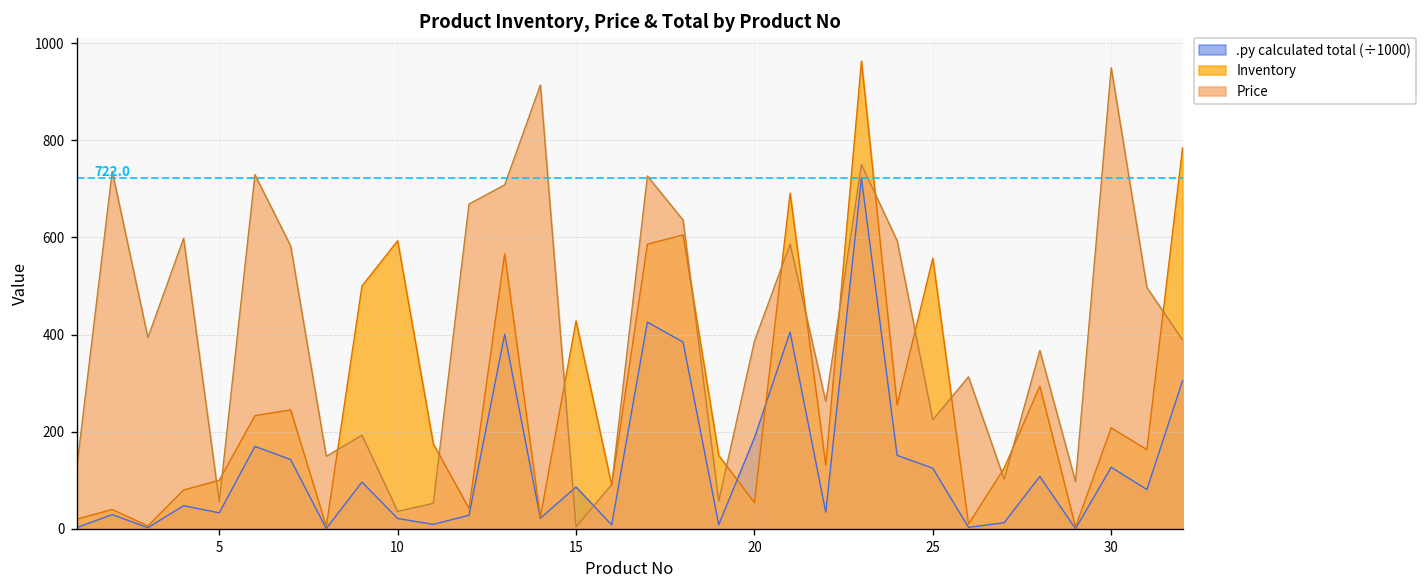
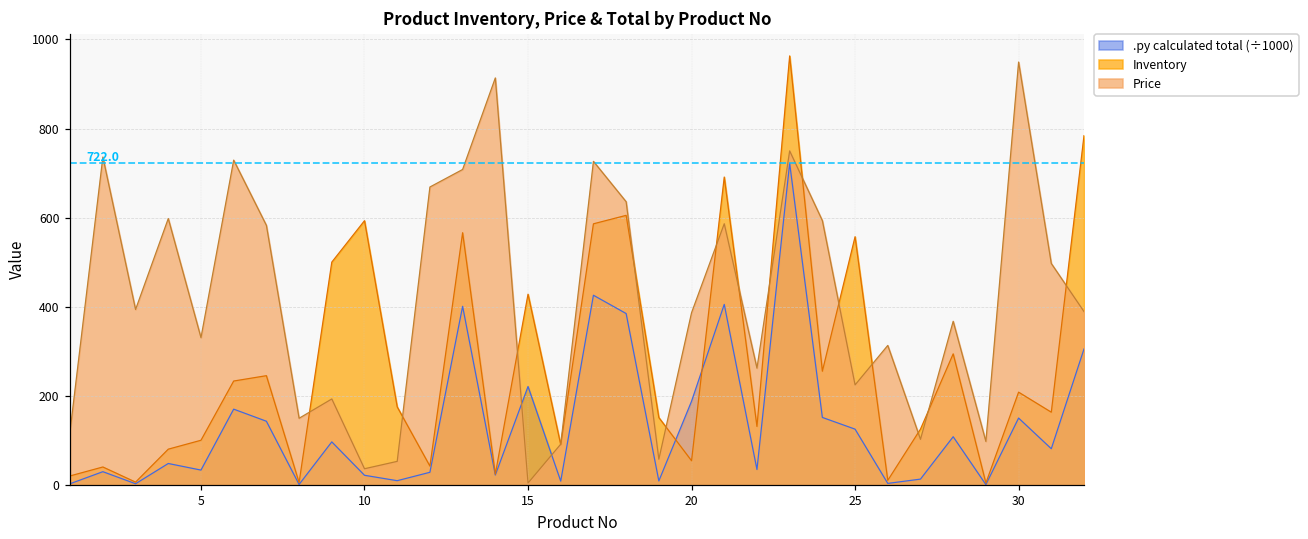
  {
    ".py calculated total (÷1000)": {
      "5": 30,
      "10": 20,
-     "15": 90,
+     "15": 220,
      "20": 190,
      "25": 120,
-     "30": 130
+     "30": 150
    },
    "Inventory": {
      "5": 100,
      "10": 590,
      "15": 430,
      "20": 50,
      "25": 560,
      "30": 210
    },
    "Price": {
-     "5": 60,
+     "5": 330,
      "10": 40,
      "15": 0,
      "20": 390,
      "25": 220,
      "30": 950
    }
  }
